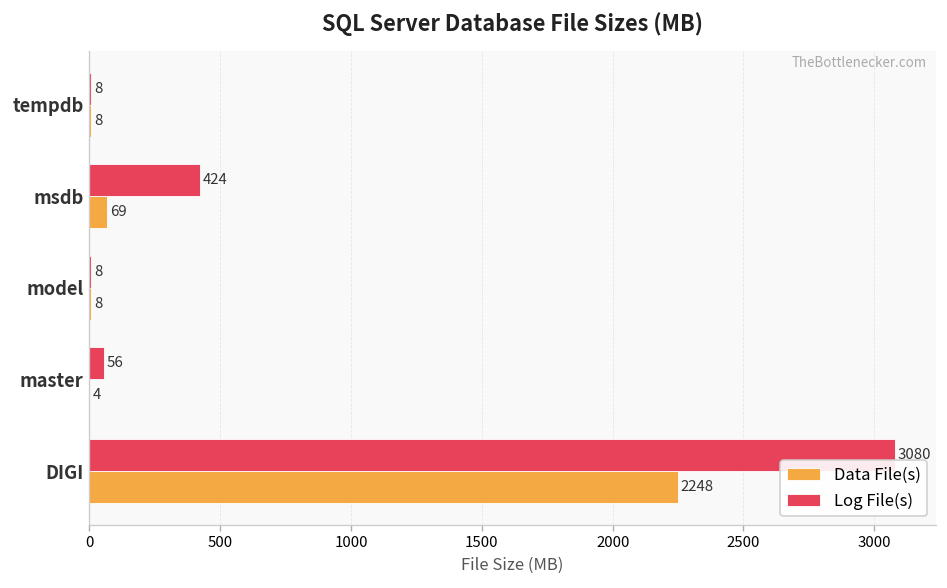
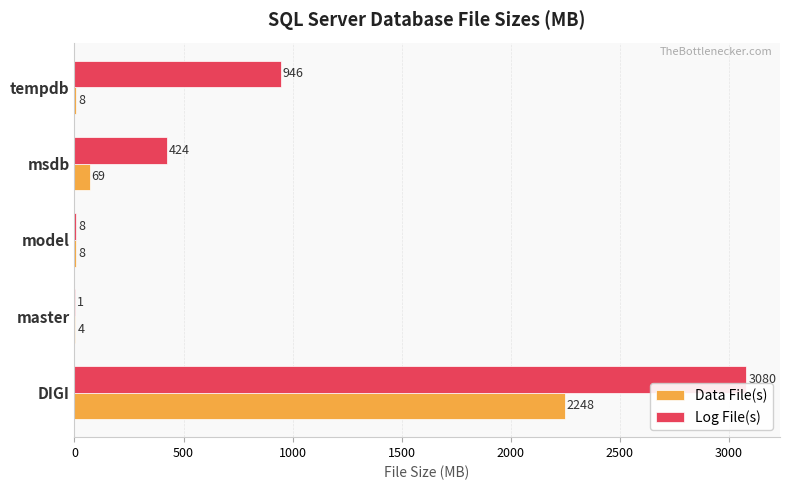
  {
    "Data File(s)": {
      "tempdb": 8,
      "msdb": 69,
      "model": 8,
      "master": 4,
      "DIGI": 2248
    },
    "Log File(s)": {
-     "tempdb": 8,
+     "tempdb": 946,
      "msdb": 424,
      "model": 8,
-     "master": 56
+     "master": 1
    }
  }
